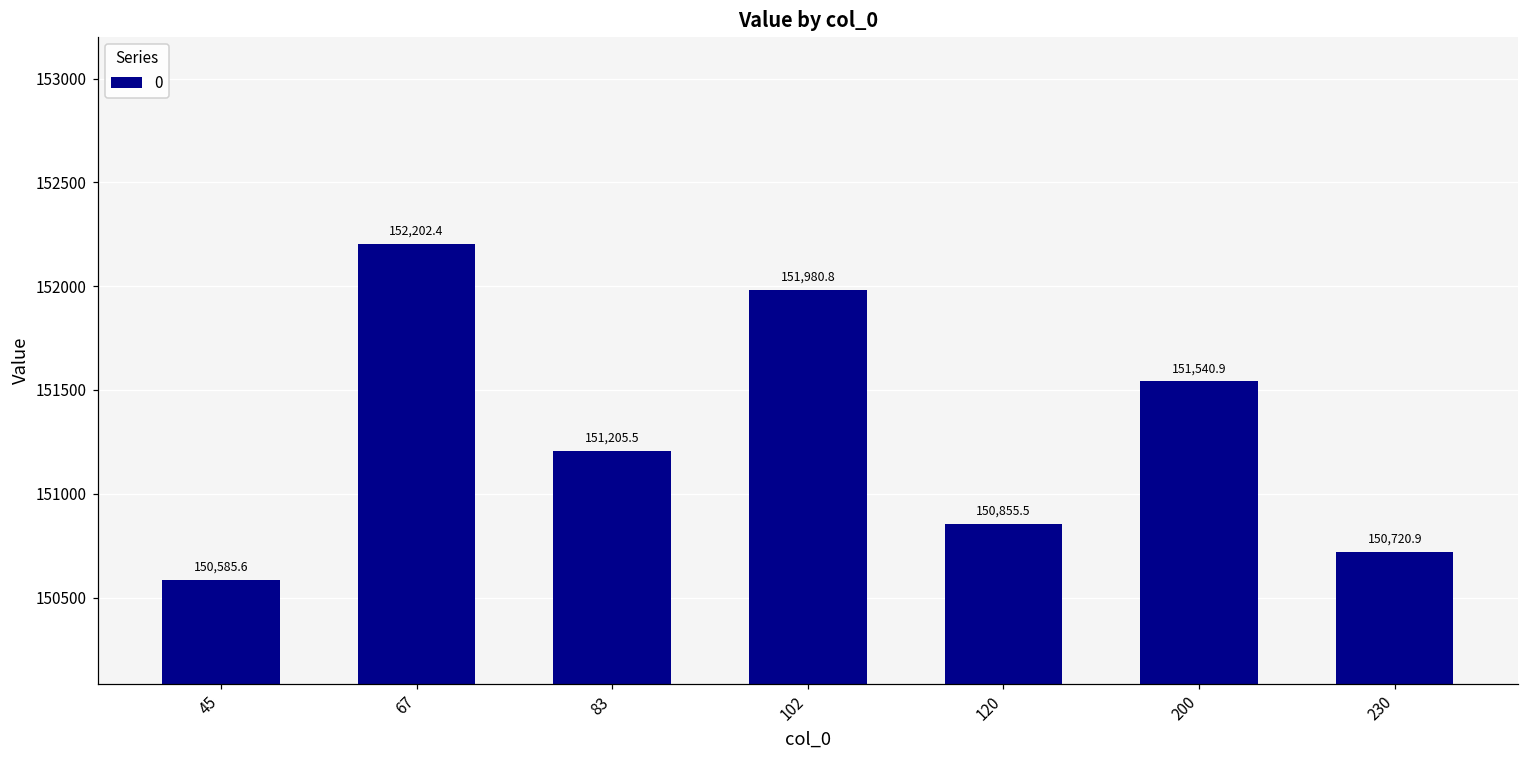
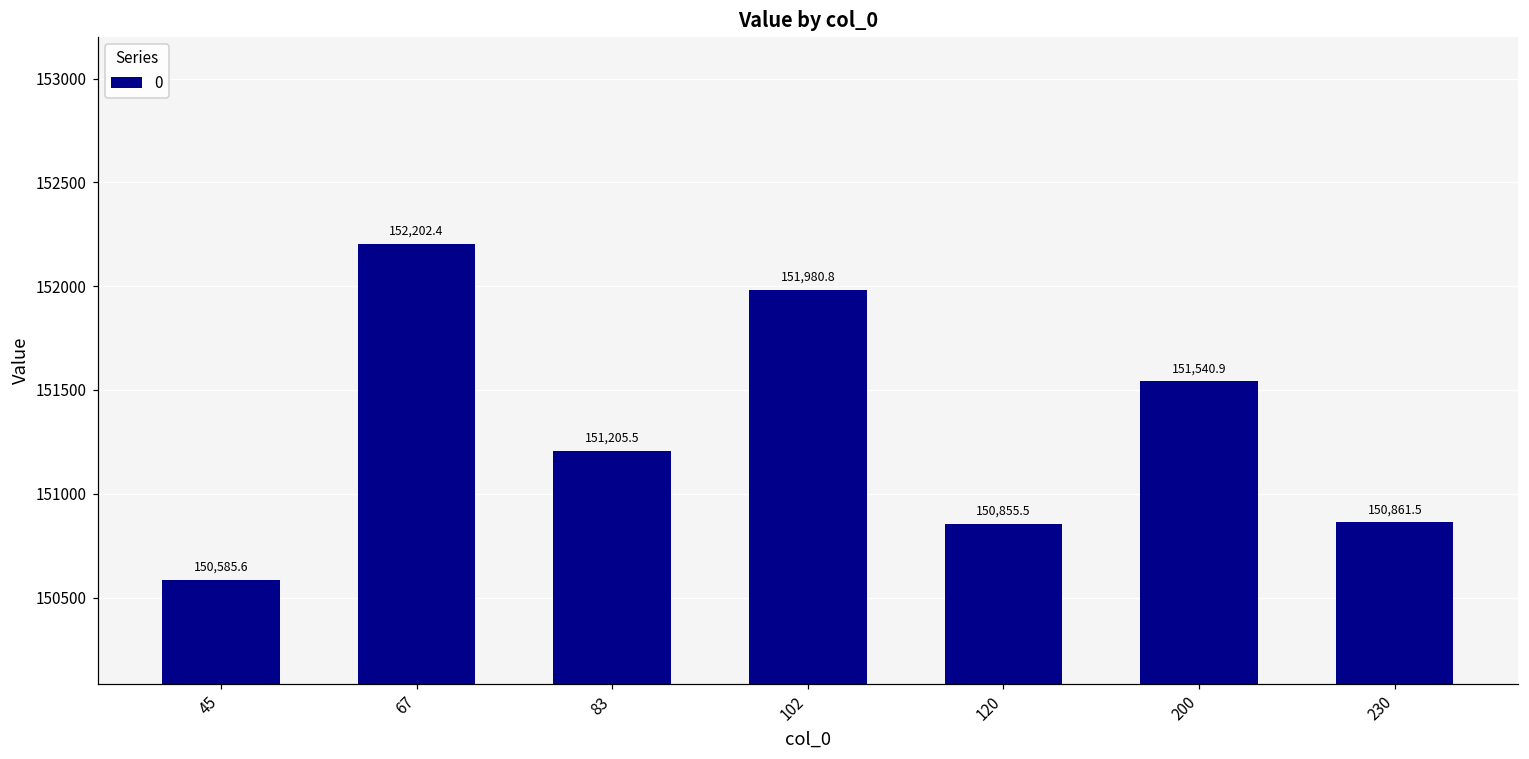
  {
    "45": "150,585.6",
    "67": "152,202.4",
    "83": "151,205.5",
    "102": "151,980.8",
    "120": "150,855.5",
    "200": "151,540.9",
-   "230": "150,720.9"
+   "230": "150,861.5"
  }
